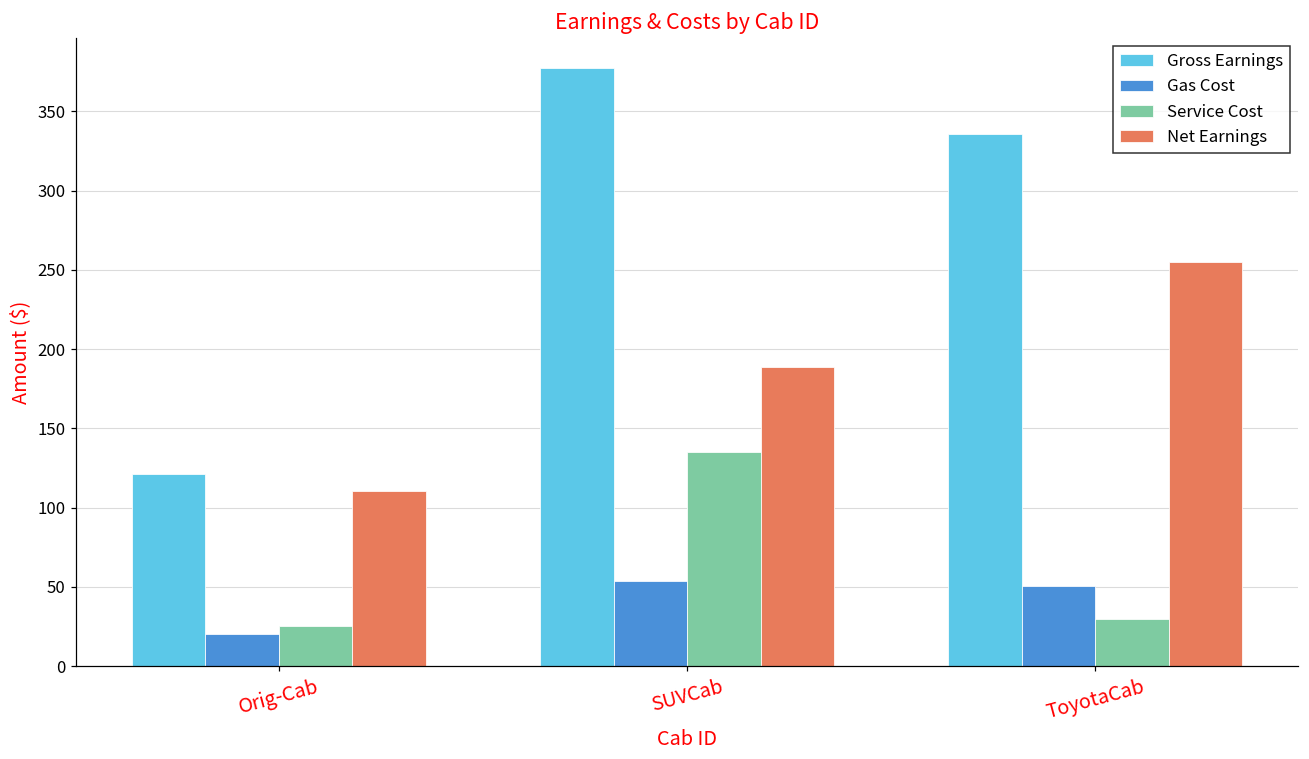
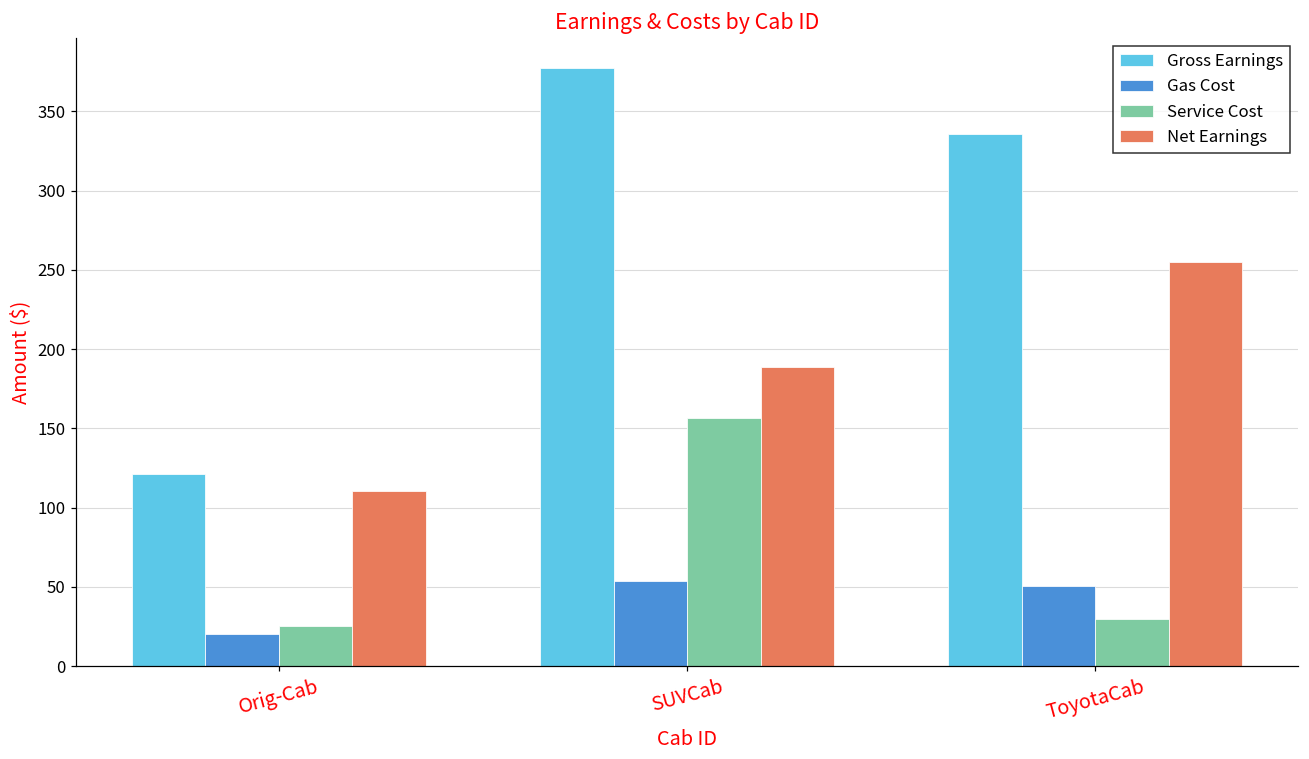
  {
    "Gross Earnings": {
      "Orig-Cab": 121,
      "SUVCab": 378,
      "ToyotaCab": 336
    },
    "Gas Cost": {
      "Orig-Cab": 20,
      "SUVCab": 54,
      "ToyotaCab": 51
    },
    "Service Cost": {
      "Orig-Cab": 25,
-     "SUVCab": 135,
+     "SUVCab": 157,
      "ToyotaCab": 30
    },
    "Net Earnings": {
      "Orig-Cab": 111,
      "SUVCab": 189,
      "ToyotaCab": 255
    }
  }
